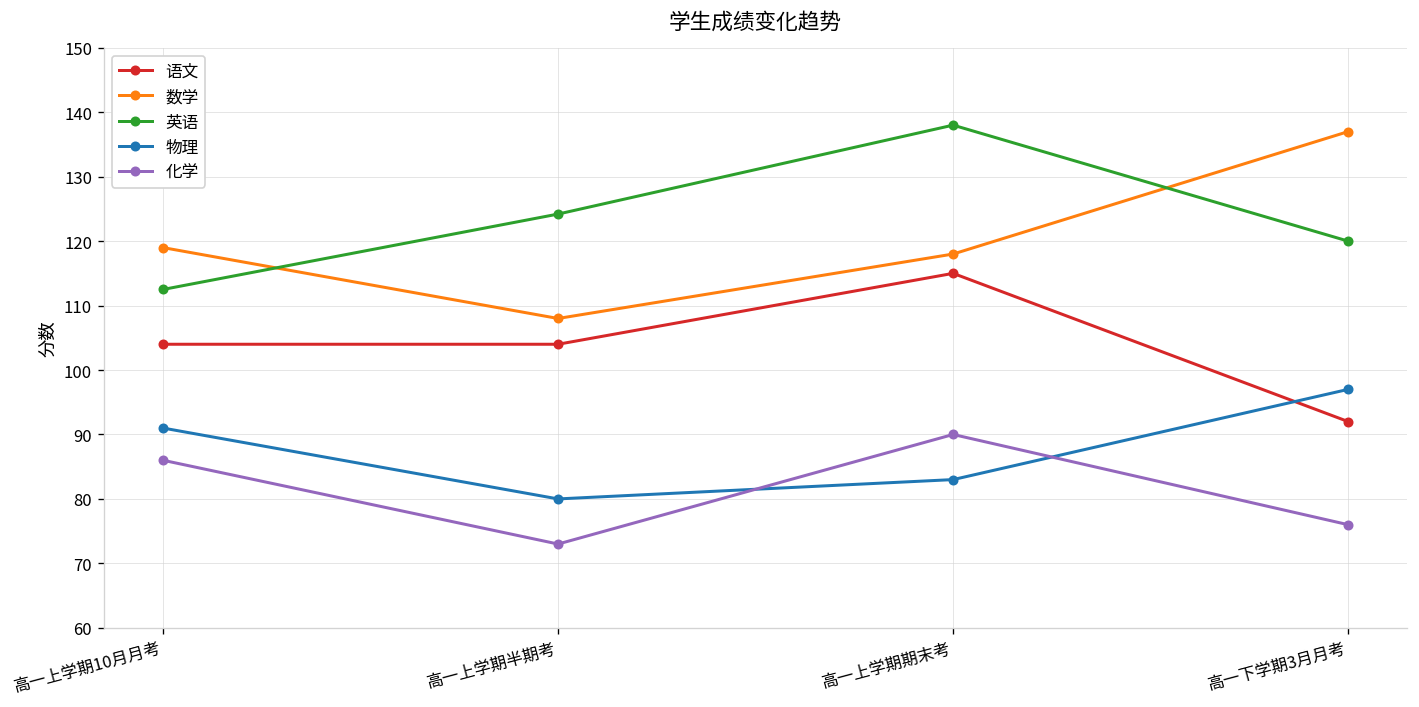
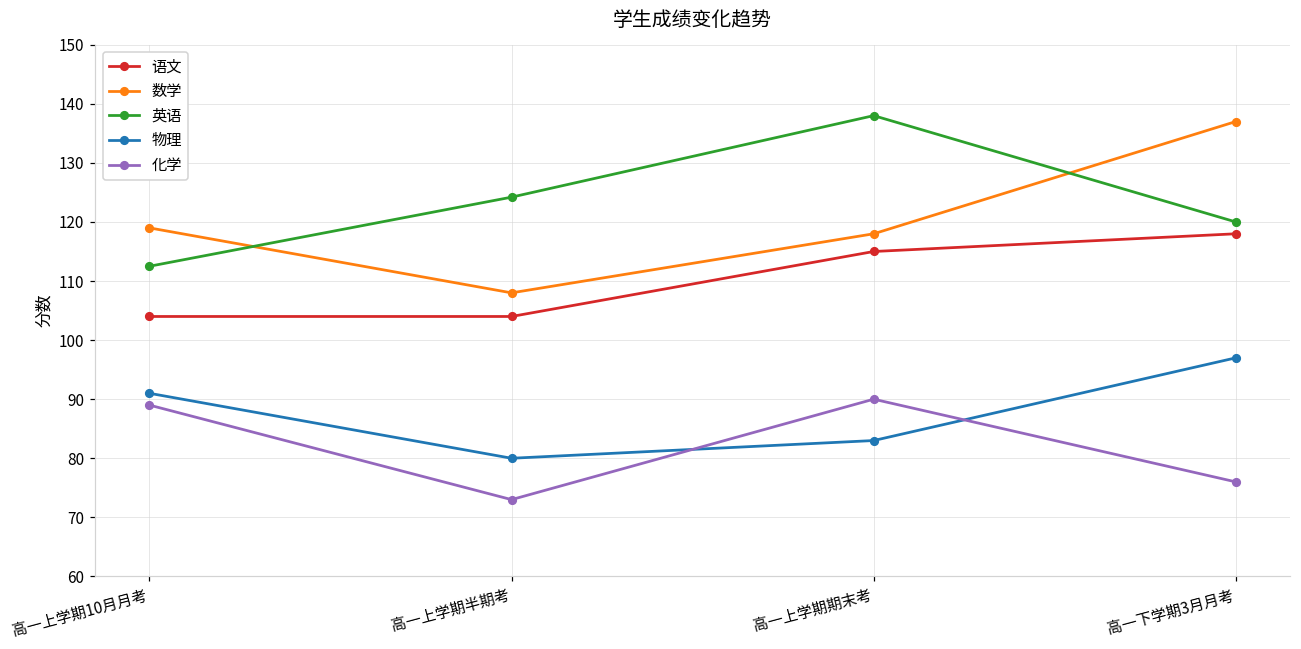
  {
    "语文": {
      "高一上学期10月月考": 104,
      "高一上学期半期考": 104,
      "高一上学期期末考": 115,
-     "高一下学期3月月考": 92
+     "高一下学期3月月考": 118
    },
    "数学": {
      "高一上学期10月月考": 119,
      "高一上学期半期考": 108,
      "高一上学期期末考": 118,
      "高一下学期3月月考": 137
    },
    "英语": {
      "高一上学期10月月考": 113,
      "高一上学期半期考": 124,
      "高一上学期期末考": 138,
      "高一下学期3月月考": 120
    },
    "物理": {
      "高一上学期10月月考": 91,
      "高一上学期半期考": 80,
      "高一上学期期末考": 83,
      "高一下学期3月月考": 97
    },
    "化学": {
-     "高一上学期10月月考": 86,
+     "高一上学期10月月考": 89,
      "高一上学期半期考": 73,
      "高一上学期期末考": 90,
      "高一下学期3月月考": 76
    }
  }
